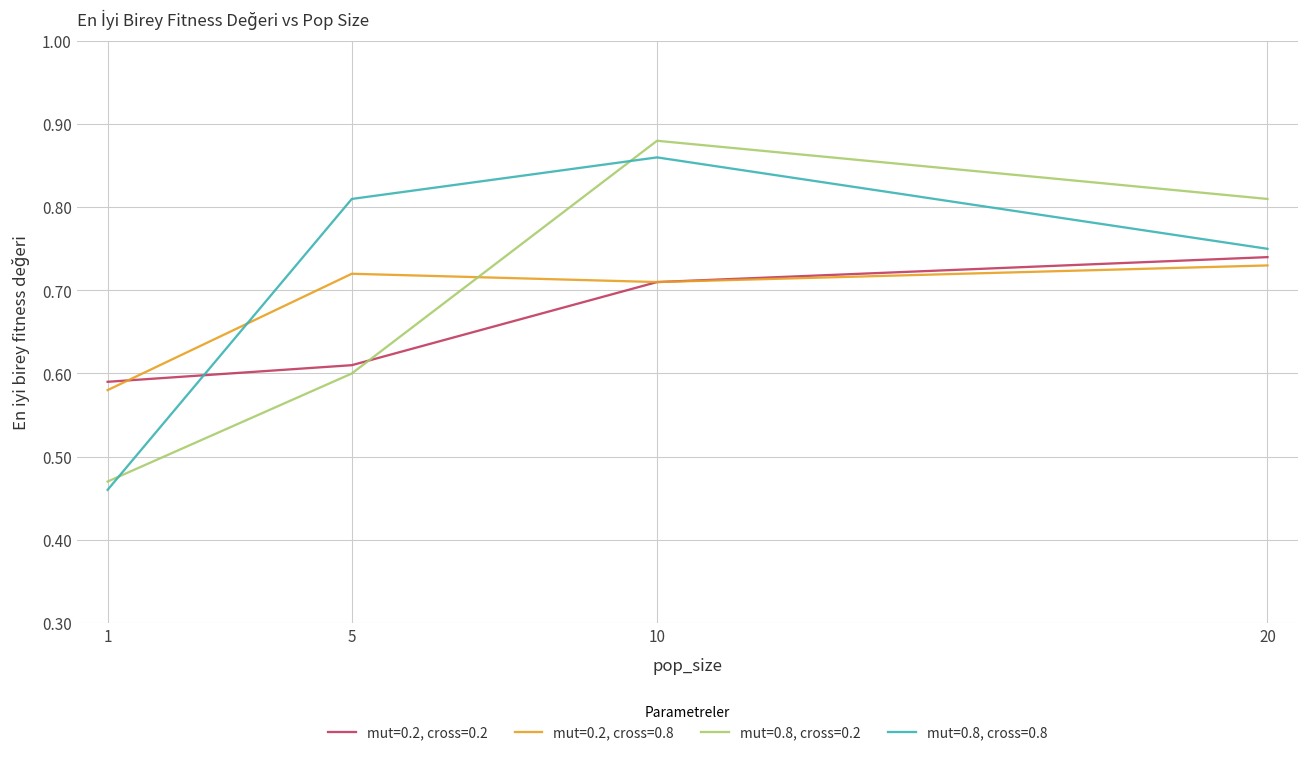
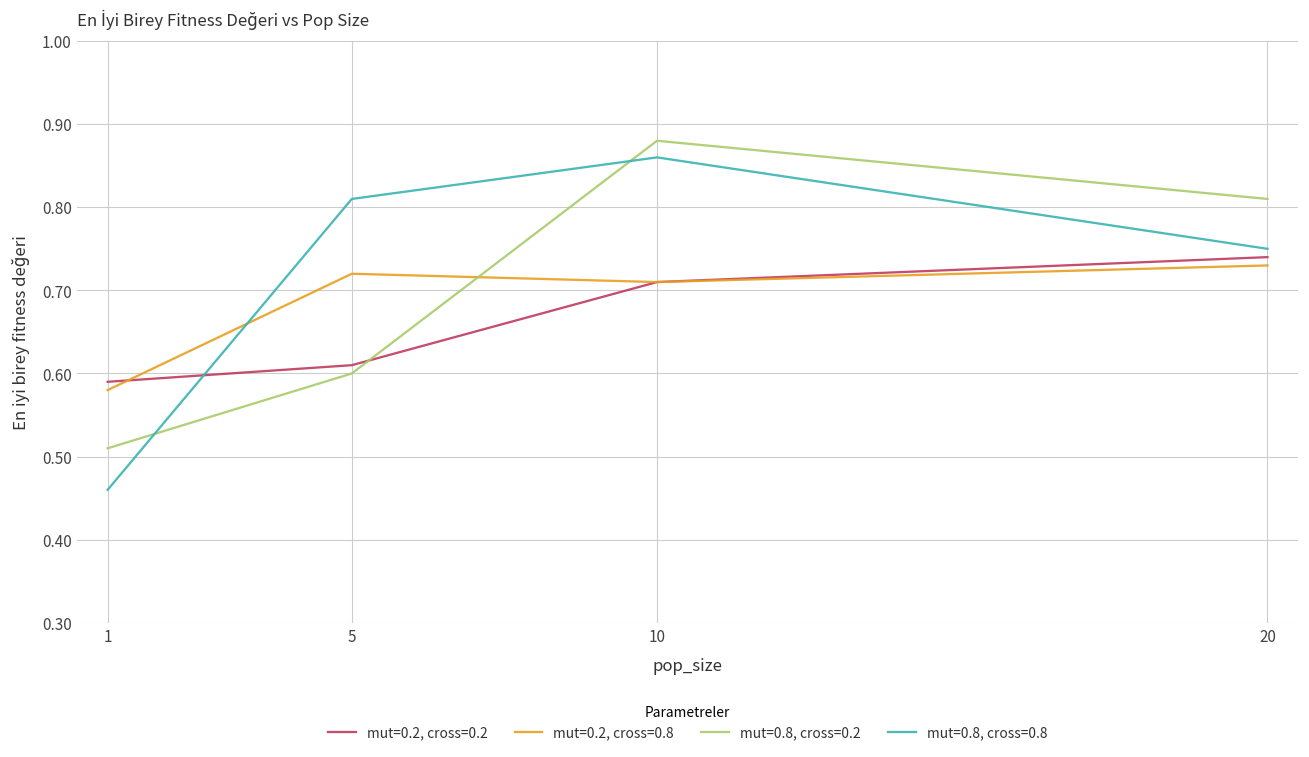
  {
    "mut=0.2, cross=0.2": {
      "1": 0.59,
      "5": 0.61,
      "20": 0.74
    },
    "mut=0.2, cross=0.8": {
      "1": 0.58,
      "5": 0.72,
      "20": 0.73
    },
    "mut=0.8, cross=0.2": {
-     "1": 0.47,
+     "1": 0.51,
      "5": 0.60,
      "10": 0.88,
      "20": 0.81
    },
    "mut=0.8, cross=0.8": {
      "1": 0.46,
      "5": 0.81,
      "10": 0.86,
      "20": 0.75
    }
  }
